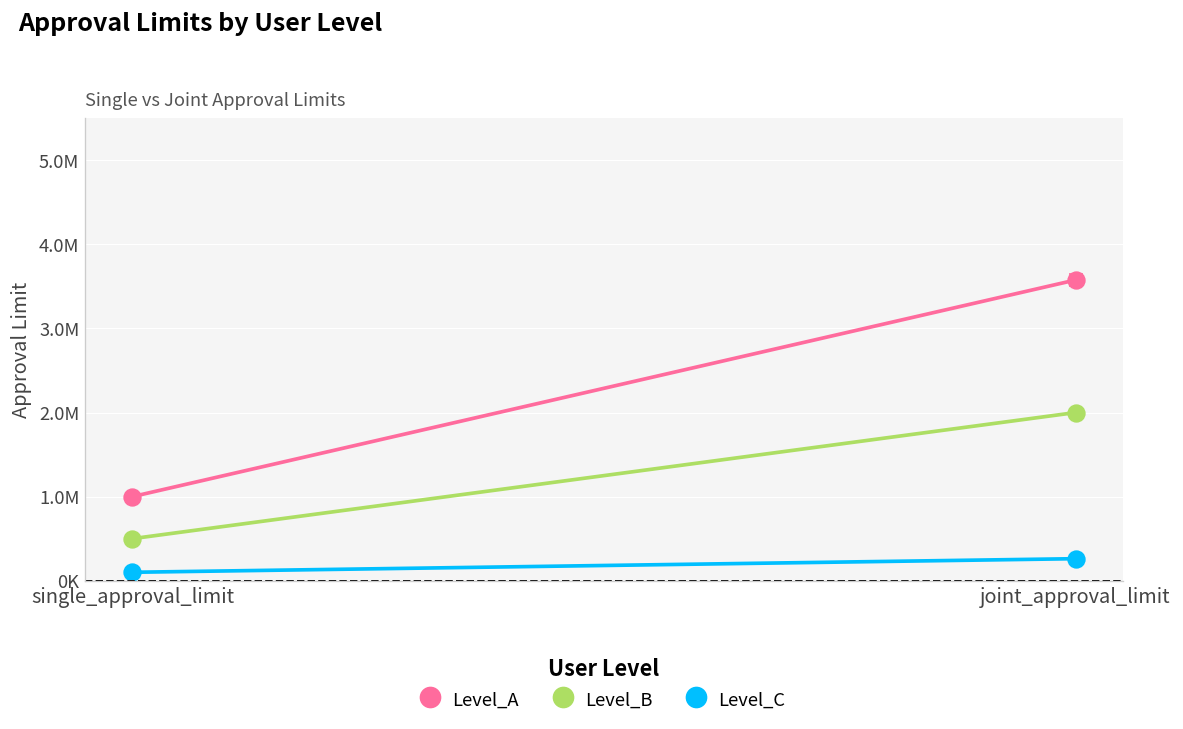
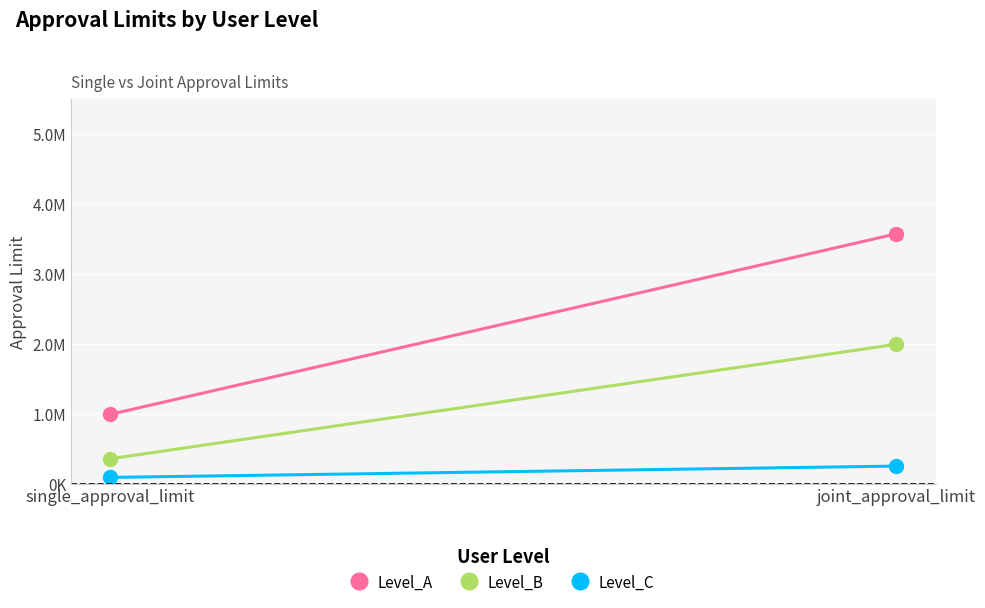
  {
    "Level_A": {
      "joint_approval_limit": 3600000
    },
    "Level_B": {
-     "single_approval_limit": 500000,
+     "single_approval_limit": 400000,
      "joint_approval_limit": 2000000
    }
  }
